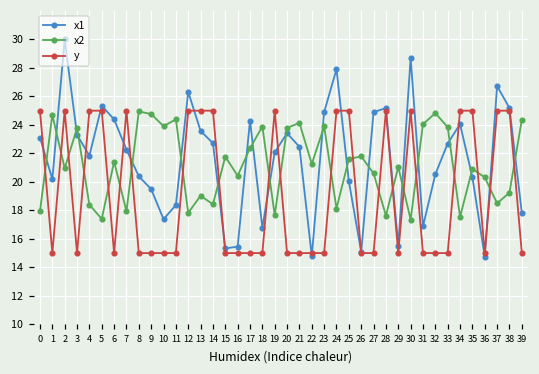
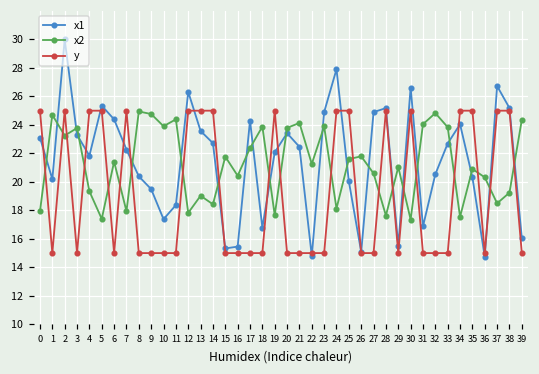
  {
    "x1": {
      "0": 23.1,
      "1": 20.2,
      "3": 23.3,
      "4": 21.8,
      "5": 25.4,
      "6": 24.4,
      "7": 22.3,
      "8": 20.4,
      "9": 19.5,
      "10": 17.4,
      "11": 18.4,
      "12": 26.3,
      "13": 23.6,
      "14": 22.7,
      "15": 15.3,
      "16": 15.5,
      "17": 24.3,
      "18": 16.8,
      "19": 22.1,
      "20": 23.4,
      "21": 22.5,
      "22": 14.8,
      "23": 24.9,
      "24": 27.9,
      "25": 20.0,
      "27": 24.9,
      "29": 15.5,
-     "30": 28.7,
+     "30": 26.6,
      "31": 16.9,
      "32": 20.5,
      "33": 22.7,
      "34": 24.1,
      "35": 20.3,
      "36": 14.7,
      "37": 26.7,
-     "39": 17.8
+     "39": 16.1
    },
    "x2": {
      "0": 17.9,
      "1": 24.7,
-     "2": 21.0,
+     "2": 23.3,
      "3": 23.8,
-     "4": 18.4,
+     "4": 19.3,
      "5": 17.4,
      "6": 21.4,
      "7": 17.9,
      "8": 24.9,
      "9": 24.8,
      "10": 23.9,
      "11": 24.4,
      "12": 17.8,
      "13": 19.0,
      "14": 18.4,
      "15": 21.8,
      "16": 20.4,
      "17": 22.4,
      "18": 23.9,
      "19": 17.7,
      "20": 23.8,
      "21": 24.1,
      "22": 21.3,
      "23": 23.9,
      "24": 18.1,
      "25": 21.6,
      "26": 21.8,
      "27": 20.6,
      "28": 17.6,
      "29": 21.0,
      "30": 17.4,
      "31": 24.1,
      "32": 24.8,
      "33": 23.8,
      "34": 17.5,
      "35": 20.9,
      "36": 20.3,
      "37": 18.5,
      "38": 19.2,
      "39": 24.4
    },
    "y": {
      "0": 25.0,
      "1": 15.0,
      "2": 25.0,
      "3": 15.0,
      "4": 25.0,
      "5": 25.0,
      "6": 15.0,
      "7": 25.0,
      "8": 15.0,
      "9": 15.0,
      "10": 15.0,
      "11": 15.0,
      "12": 25.0,
      "13": 25.0,
      "14": 25.0,
      "15": 15.0,
      "16": 15.0,
      "17": 15.0,
      "18": 15.0,
      "19": 25.0,
      "20": 15.0,
      "21": 15.0,
      "22": 15.0,
      "23": 15.0,
      "24": 25.0,
      "25": 25.0,
      "27": 15.0,
      "29": 15.0,
      "30": 25.0,
      "31": 15.0,
      "32": 15.0,
      "33": 15.0,
      "34": 25.0,
      "35": 25.0,
      "36": 15.0,
      "37": 25.0,
      "39": 15.0
    }
  }
